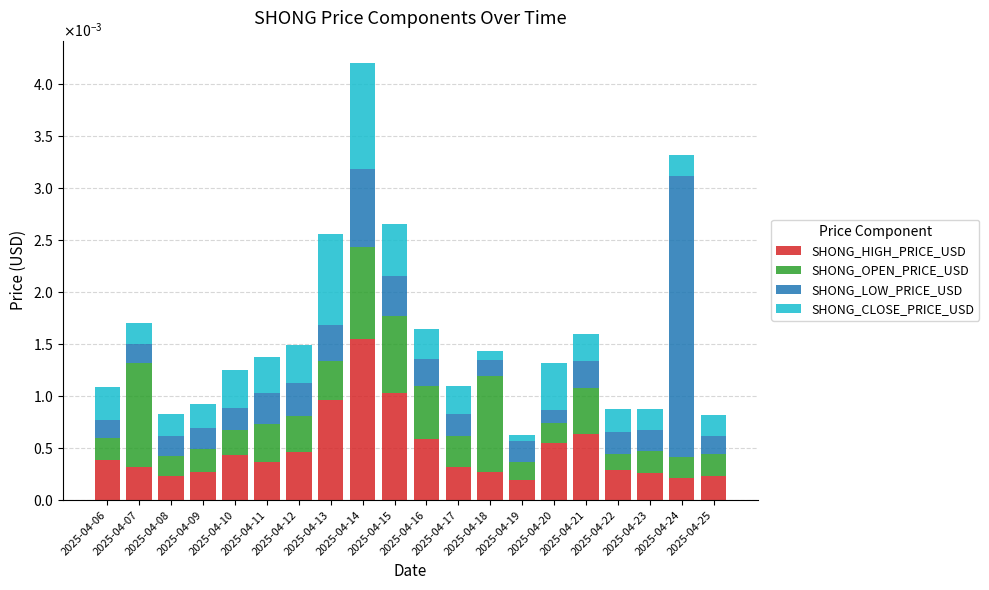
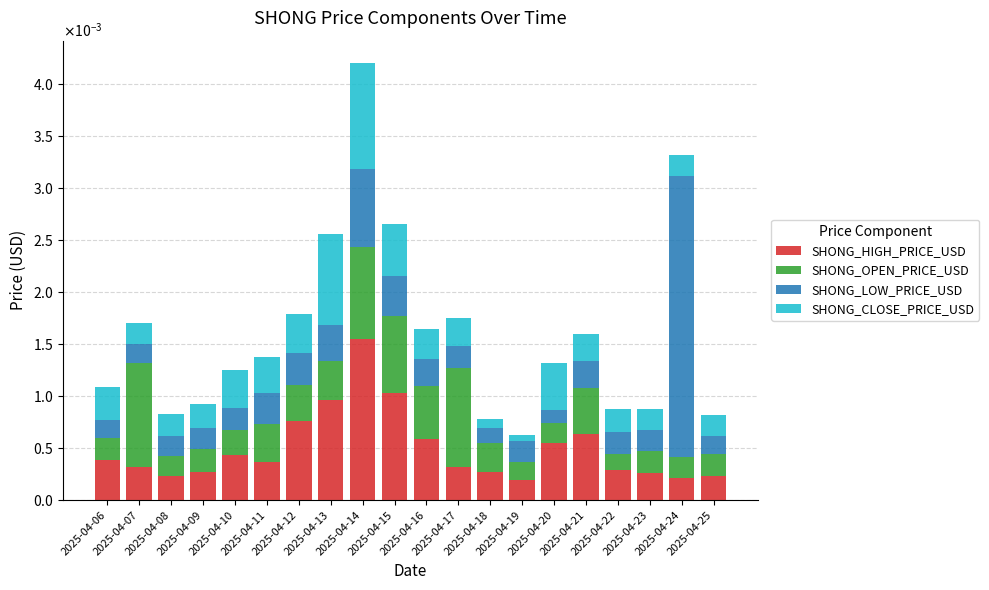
  {
    "SHONG_HIGH_PRICE_USD": {
      "2025-04-06": 0.00039,
      "2025-04-07": 0.00032,
      "2025-04-08": 0.00023,
      "2025-04-09": 0.00027,
      "2025-04-10": 0.00044,
      "2025-04-11": 0.00037,
-     "2025-04-12": 0.00047,
+     "2025-04-12": 0.00076,
      "2025-04-13": 0.00096,
      "2025-04-14": 0.00155,
      "2025-04-15": 0.00103,
      "2025-04-16": 0.00059,
      "2025-04-17": 0.00032,
      "2025-04-18": 0.00027,
      "2025-04-19": 0.00019,
      "2025-04-20": 0.00055,
      "2025-04-21": 0.00063,
      "2025-04-22": 0.00028,
      "2025-04-23": 0.00026,
      "2025-04-24": 0.00021,
      "2025-04-25": 0.00023
    },
    "SHONG_OPEN_PRICE_USD": {
      "2025-04-06": 0.00021,
      "2025-04-07": 0.00100,
      "2025-04-08": 0.00020,
      "2025-04-09": 0.00022,
      "2025-04-10": 0.00024,
      "2025-04-11": 0.00036,
      "2025-04-12": 0.00034,
      "2025-04-13": 0.00037,
      "2025-04-14": 0.00088,
      "2025-04-15": 0.00074,
      "2025-04-16": 0.00050,
-     "2025-04-17": 0.00029,
-     "2025-04-18": 0.00092,
+     "2025-04-17": 0.00094,
+     "2025-04-18": 0.00027,
      "2025-04-19": 0.00017,
      "2025-04-20": 0.00019,
      "2025-04-21": 0.00045,
      "2025-04-22": 0.00016,
      "2025-04-23": 0.00022,
      "2025-04-24": 0.00020,
      "2025-04-25": 0.00021
    },
    "SHONG_LOW_PRICE_USD": {
      "2025-04-06": 0.00017,
      "2025-04-07": 0.00018,
      "2025-04-08": 0.00019,
      "2025-04-09": 0.00020,
      "2025-04-10": 0.00021,
      "2025-04-11": 0.00030,
      "2025-04-12": 0.00031,
      "2025-04-13": 0.00035,
      "2025-04-14": 0.00075,
      "2025-04-15": 0.00038,
      "2025-04-16": 0.00026,
      "2025-04-17": 0.00022,
      "2025-04-18": 0.00015,
      "2025-04-19": 0.00020,
      "2025-04-20": 0.00012,
      "2025-04-21": 0.00026,
      "2025-04-22": 0.00021,
      "2025-04-23": 0.00020,
      "2025-04-24": 0.00270,
      "2025-04-25": 0.00018
    },
    "SHONG_CLOSE_PRICE_USD": {
      "2025-04-06": 0.00031,
      "2025-04-07": 0.00020,
      "2025-04-08": 0.00022,
      "2025-04-09": 0.00024,
      "2025-04-10": 0.00036,
      "2025-04-11": 0.00034,
      "2025-04-12": 0.00037,
      "2025-04-13": 0.00088,
      "2025-04-14": 0.00103,
      "2025-04-15": 0.00050,
      "2025-04-16": 0.00029,
      "2025-04-17": 0.00027,
      "2025-04-18": 0.00009,
      "2025-04-19": 0.00006,
      "2025-04-20": 0.00045,
      "2025-04-21": 0.00026,
      "2025-04-22": 0.00022,
      "2025-04-23": 0.00020,
      "2025-04-24": 0.00021,
      "2025-04-25": 0.00020
    }
  }
